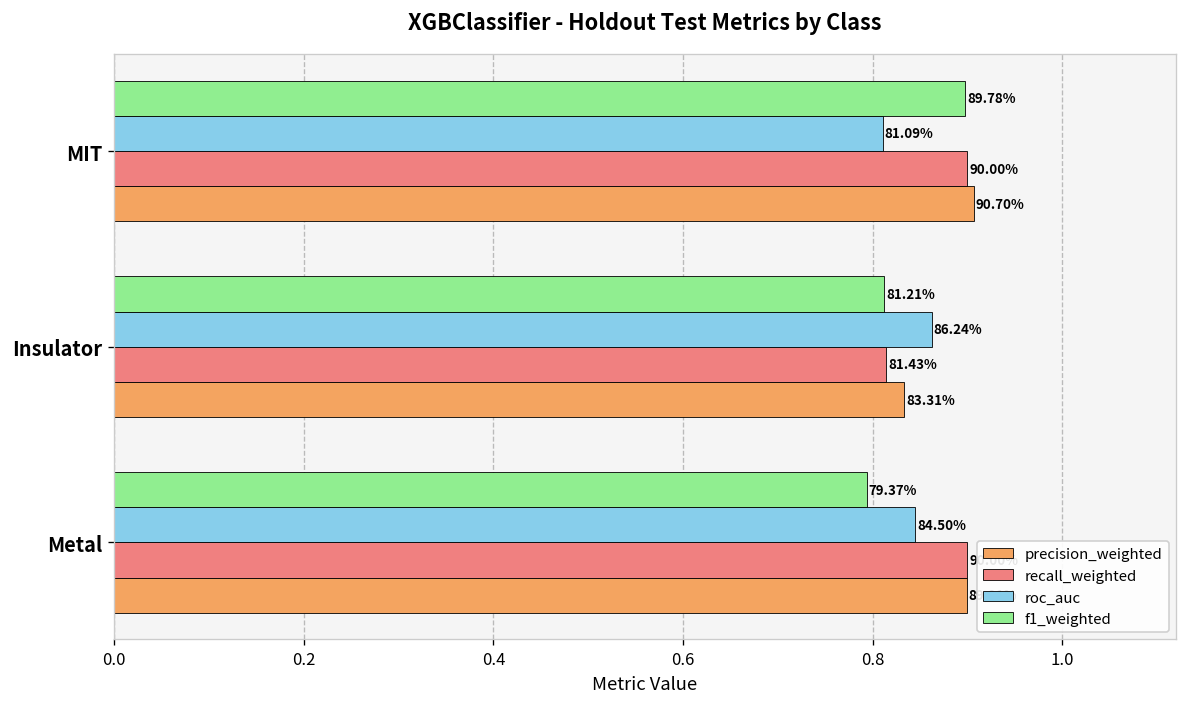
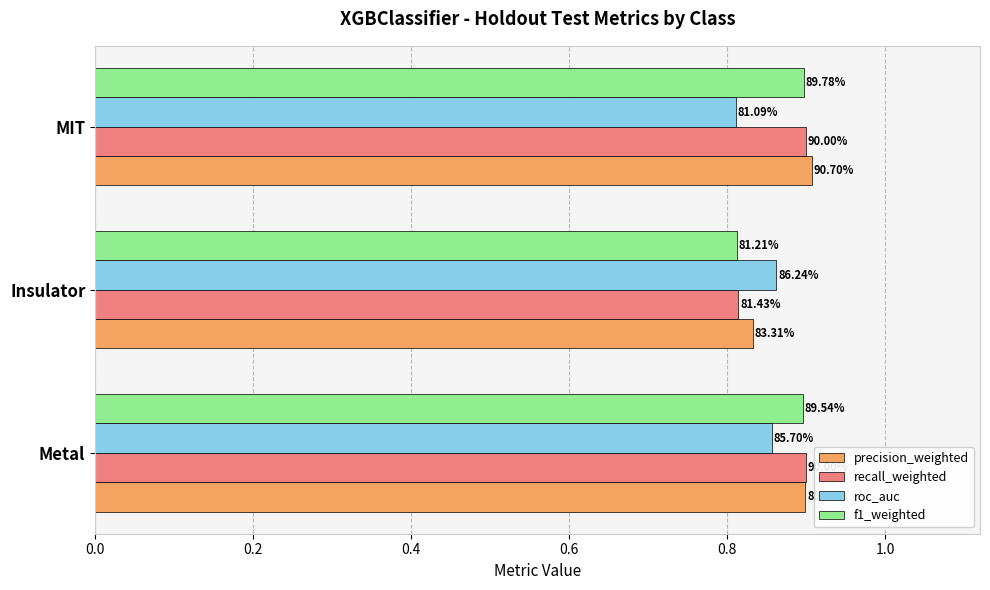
  {
    "roc_auc": {
      "MIT": "81.09%",
      "Insulator": "86.24%",
-     "Metal": "84.50%"
+     "Metal": "85.70%"
    },
    "f1_weighted": {
      "MIT": "89.78%",
      "Insulator": "81.21%",
-     "Metal": "79.37%"
+     "Metal": "89.54%"
    }
  }
